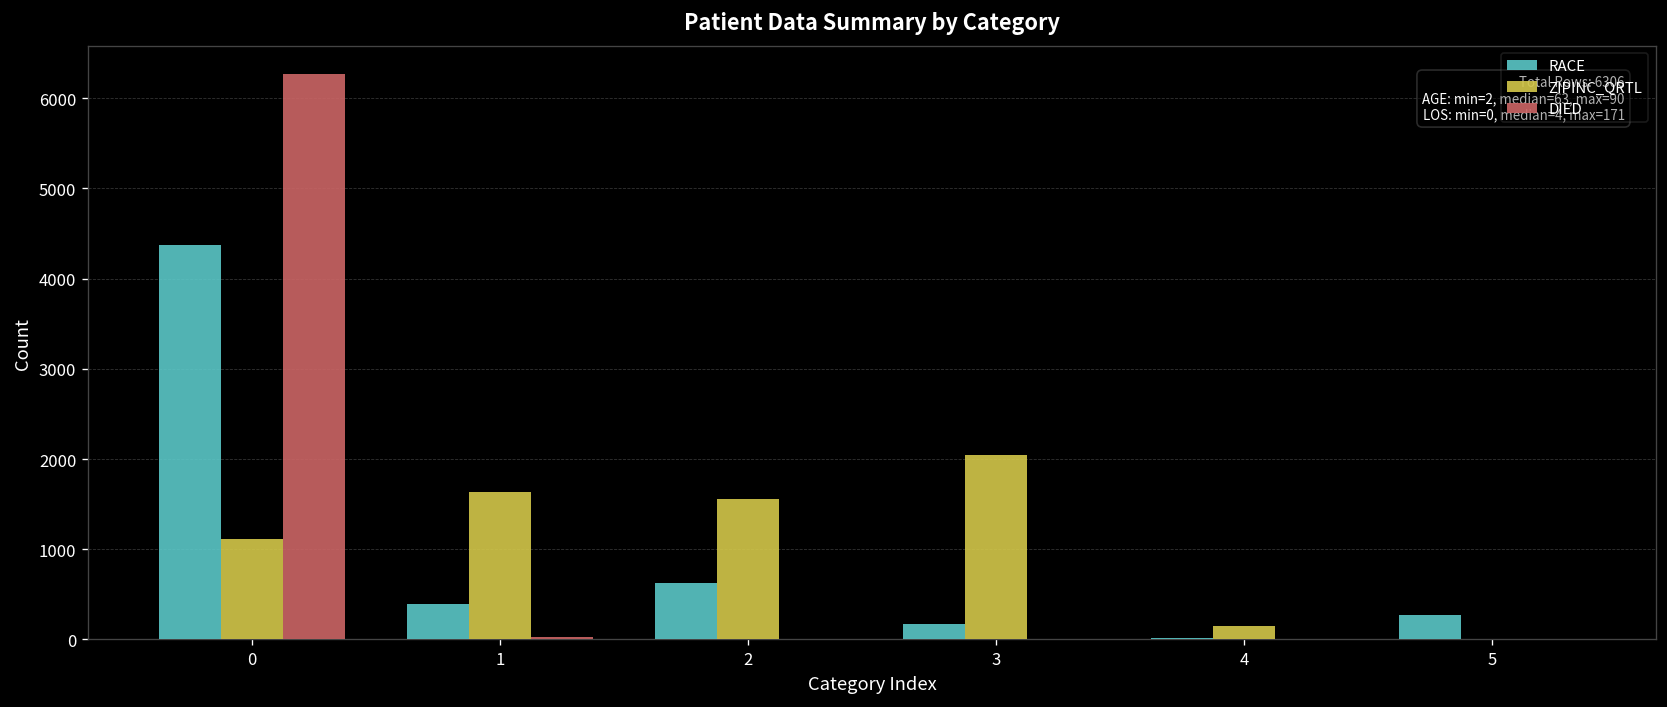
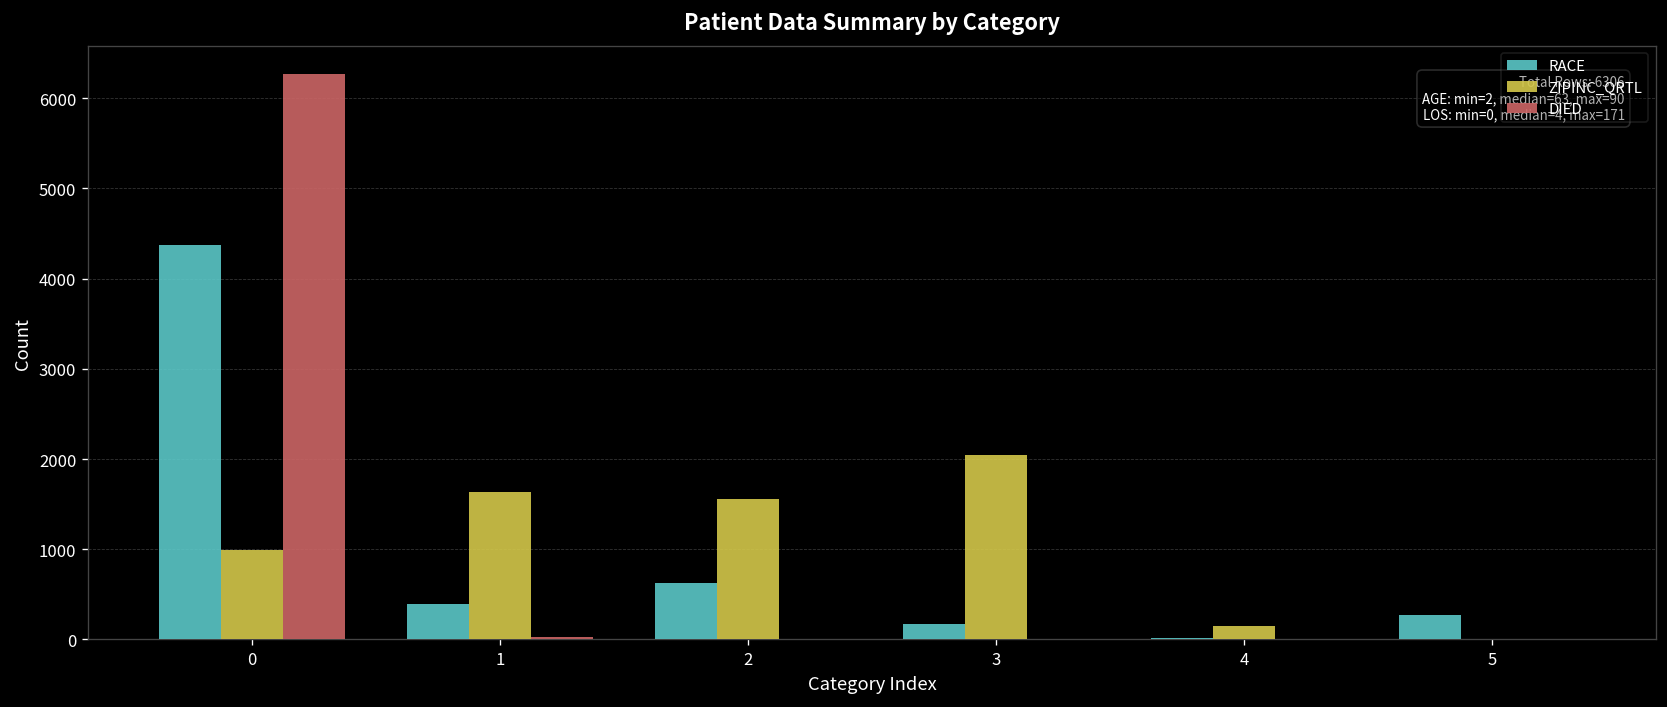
  {
    "RACE": {
      "0": 4400,
      "1": 400,
      "2": 600,
      "3": 200,
      "5": 300
    },
    "ZIPINC_QRTL": {
-     "0": 1100,
+     "0": 1000,
      "1": 1600,
      "2": 1600,
      "3": 2100,
      "4": 200,
      "5": 0
    },
    "DIED": {
      "0": 6300,
      "2": 0,
      "3": 0,
      "4": 0,
      "5": 0
    }
  }
